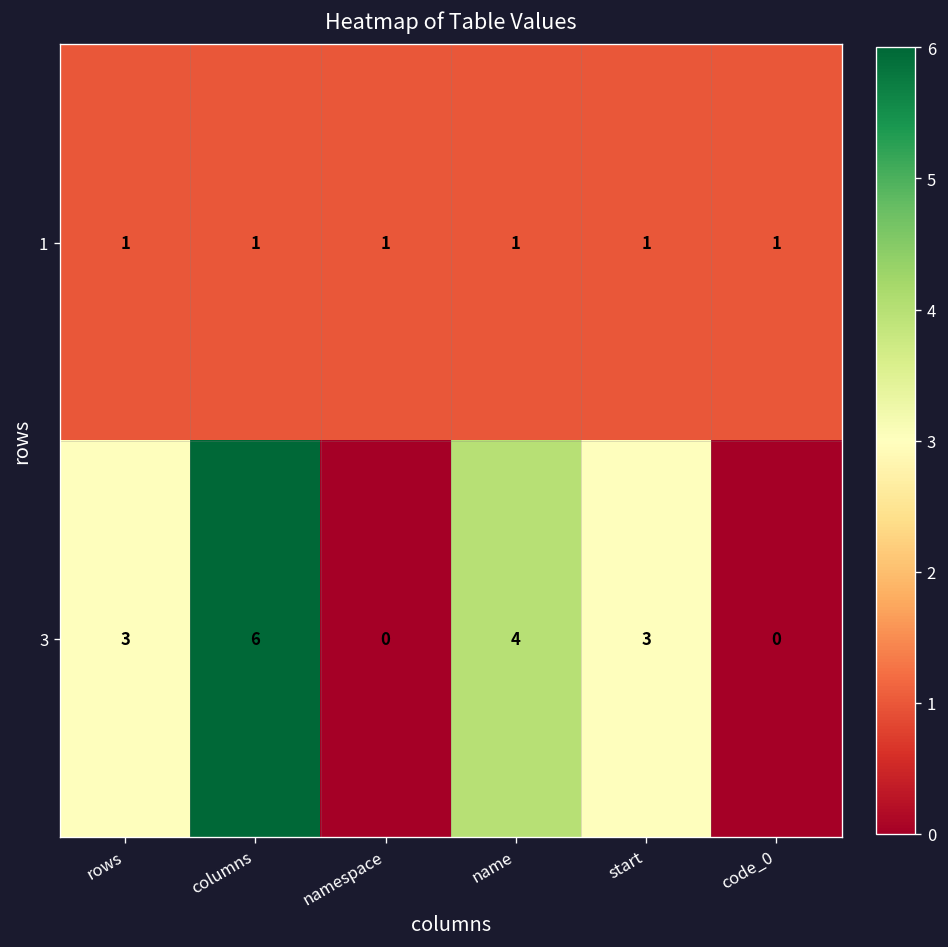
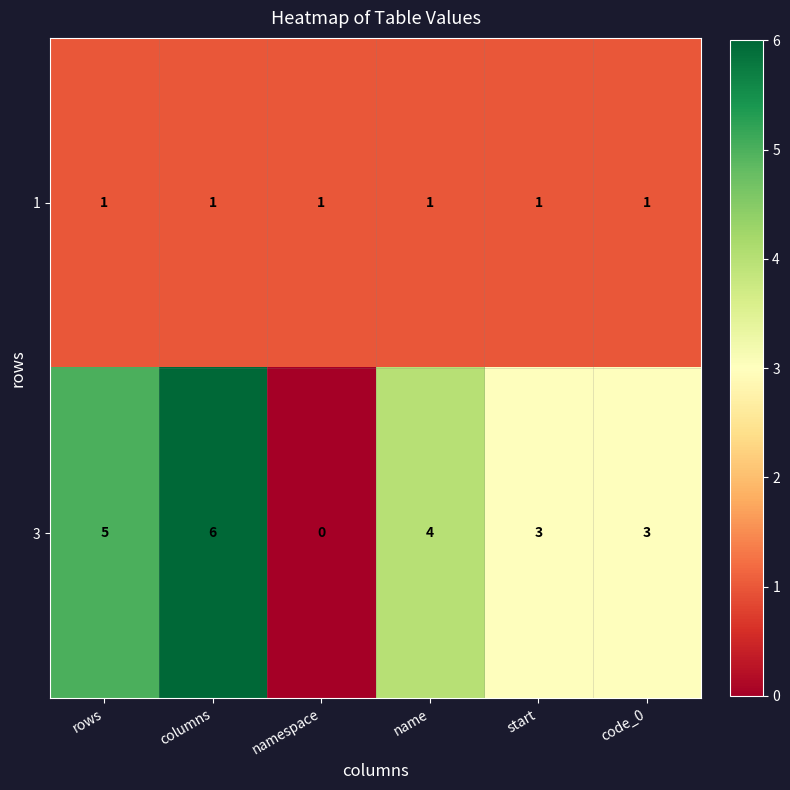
  {
    "1": {
      "rows": 1,
      "columns": 1,
      "namespace": 1,
      "name": 1,
      "start": 1,
      "code_0": 1
    },
    "3": {
-     "rows": 3,
+     "rows": 5,
      "columns": 6,
      "namespace": 0,
      "name": 4,
      "start": 3,
-     "code_0": 0
+     "code_0": 3
    }
  }
